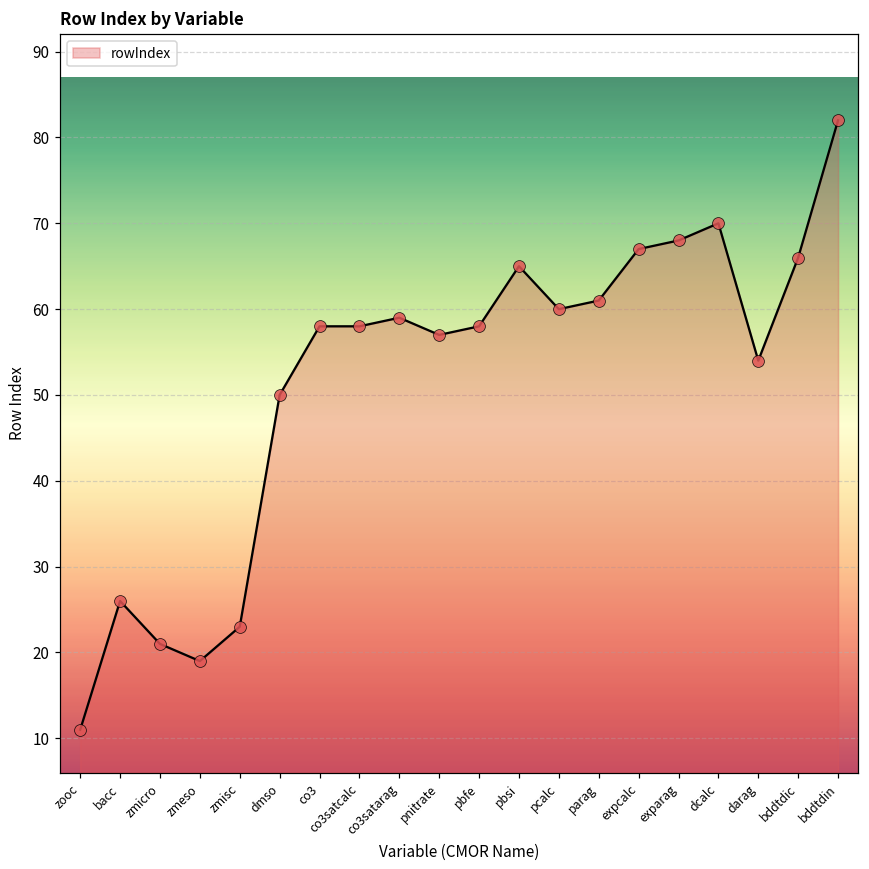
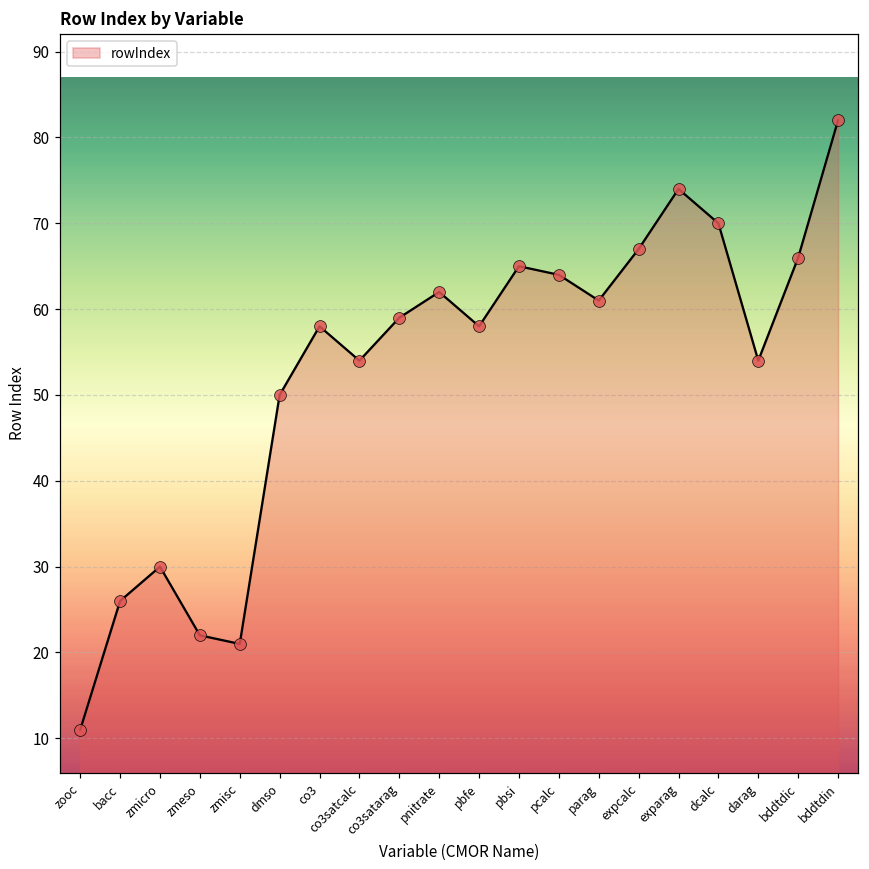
  {
    "zooc": 11,
    "bacc": 26,
-   "zmicro": 21,
-   "zmeso": 19,
-   "zmisc": 23,
+   "zmicro": 30,
+   "zmeso": 22,
+   "zmisc": 21,
    "dmso": 50,
    "co3": 58,
-   "co3satcalc": 58,
+   "co3satcalc": 54,
    "co3satarag": 59,
-   "pnitrate": 57,
+   "pnitrate": 62,
    "pbfe": 58,
    "pbsi": 65,
-   "pcalc": 60,
+   "pcalc": 64,
    "parag": 61,
    "expcalc": 67,
-   "exparag": 68,
+   "exparag": 74,
    "dcalc": 70,
    "darag": 54,
    "bddtdic": 66,
    "bddtdin": 82
  }
